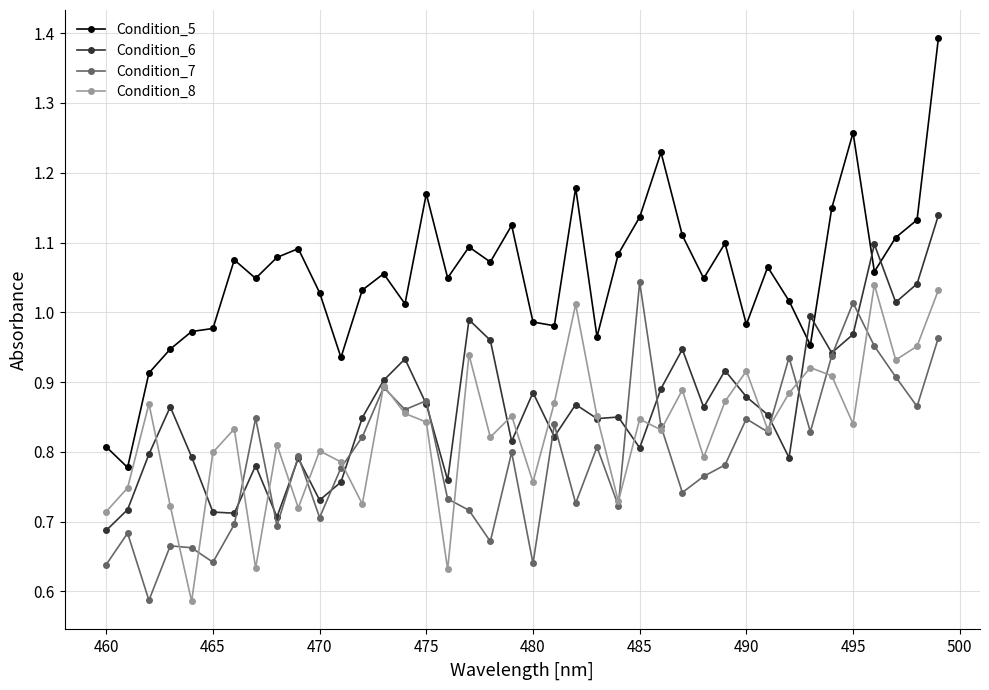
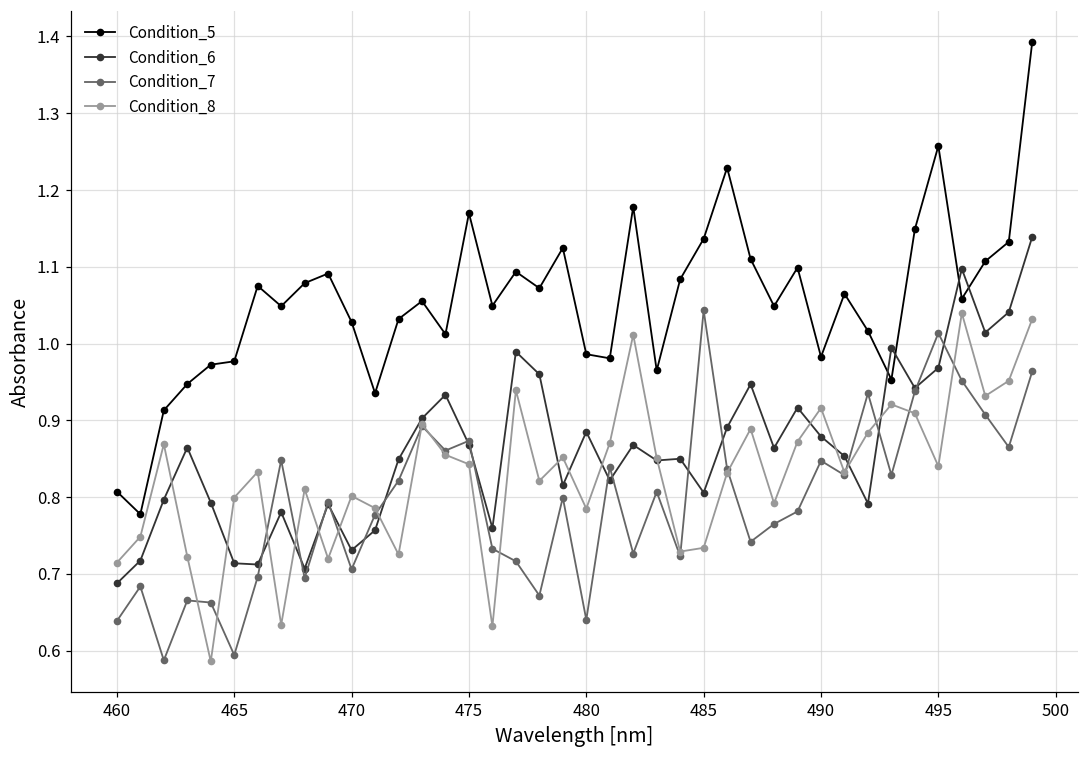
  {
    "Condition_5": {
      "460": 0.81,
      "465": 0.98,
      "470": 1.03,
      "475": 1.17,
      "480": 0.99,
      "485": 1.14,
      "490": 0.98,
      "495": 1.26
    },
    "Condition_6": {
      "460": 0.69,
      "465": 0.71,
      "470": 0.73,
      "475": 0.87,
      "480": 0.88,
      "485": 0.81,
      "490": 0.88,
      "495": 0.97
    },
    "Condition_7": {
      "460": 0.64,
-     "465": 0.64,
+     "465": 0.59,
      "470": 0.71,
      "475": 0.87,
      "480": 0.64,
      "485": 1.04,
      "490": 0.85,
      "495": 1.01
    },
    "Condition_8": {
      "460": 0.71,
      "465": 0.80,
      "470": 0.80,
      "475": 0.84,
-     "480": 0.76,
-     "485": 0.85,
+     "480": 0.78,
+     "485": 0.73,
      "490": 0.92,
      "495": 0.84
    }
  }
